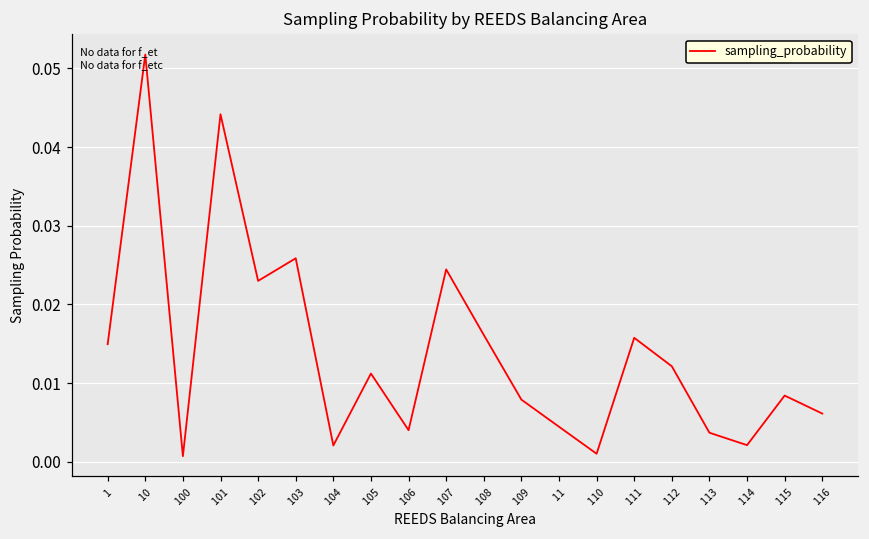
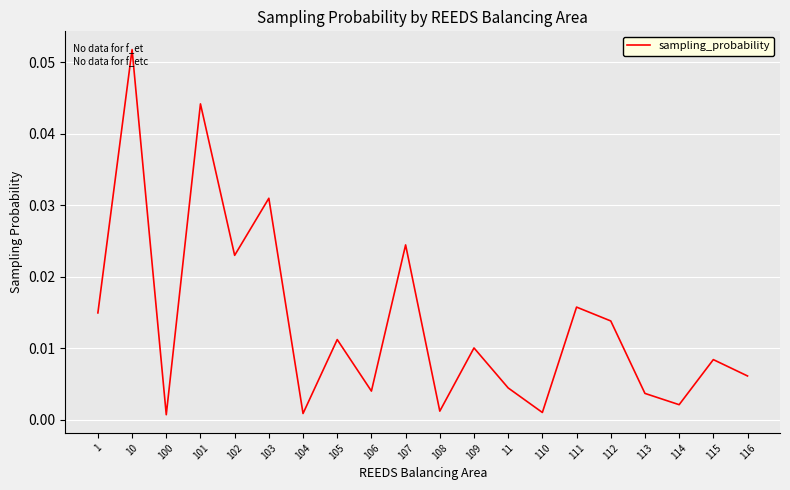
  {
    "1": 0.015,
    "10": 0.052,
    "100": 0.001,
    "101": 0.044,
    "102": 0.023,
-   "103": 0.026,
-   "104": 0.002,
+   "103": 0.031,
+   "104": 0.001,
    "105": 0.011,
    "106": 0.004,
    "107": 0.024,
-   "108": 0.016,
-   "109": 0.008,
+   "108": 0.001,
+   "109": 0.010,
    "11": 0.004,
    "110": 0.001,
    "111": 0.016,
-   "112": 0.012,
+   "112": 0.014,
    "113": 0.004,
    "114": 0.002,
    "115": 0.008,
    "116": 0.006
  }
